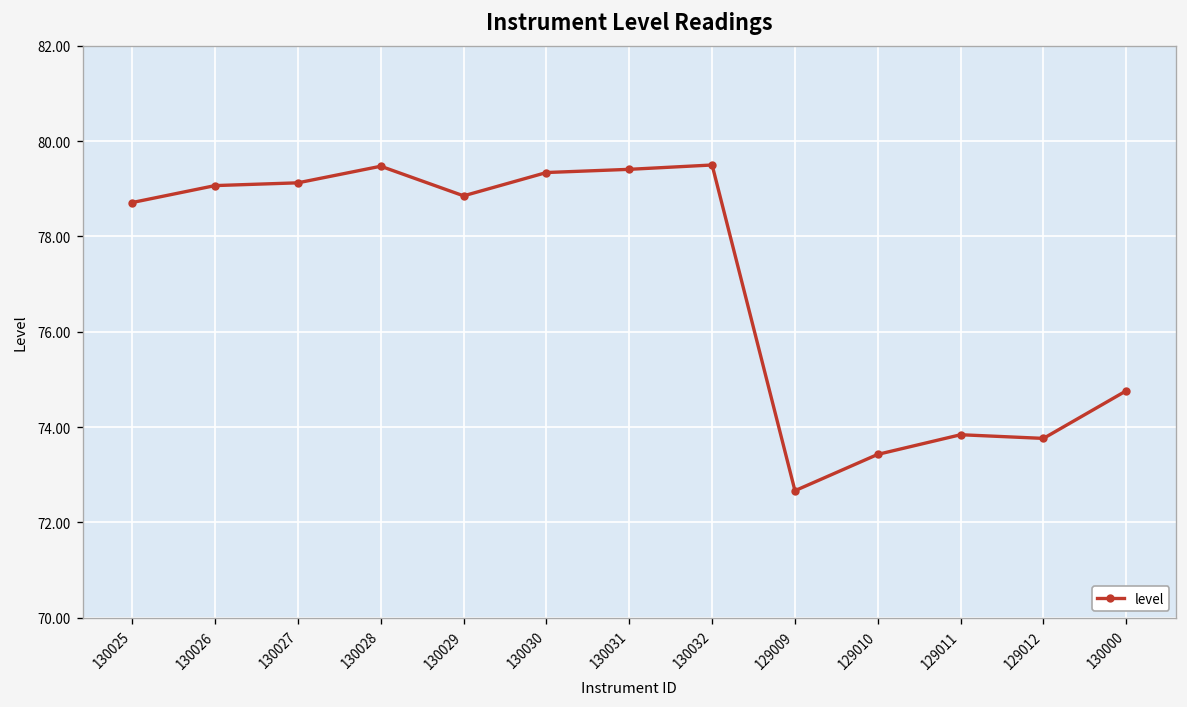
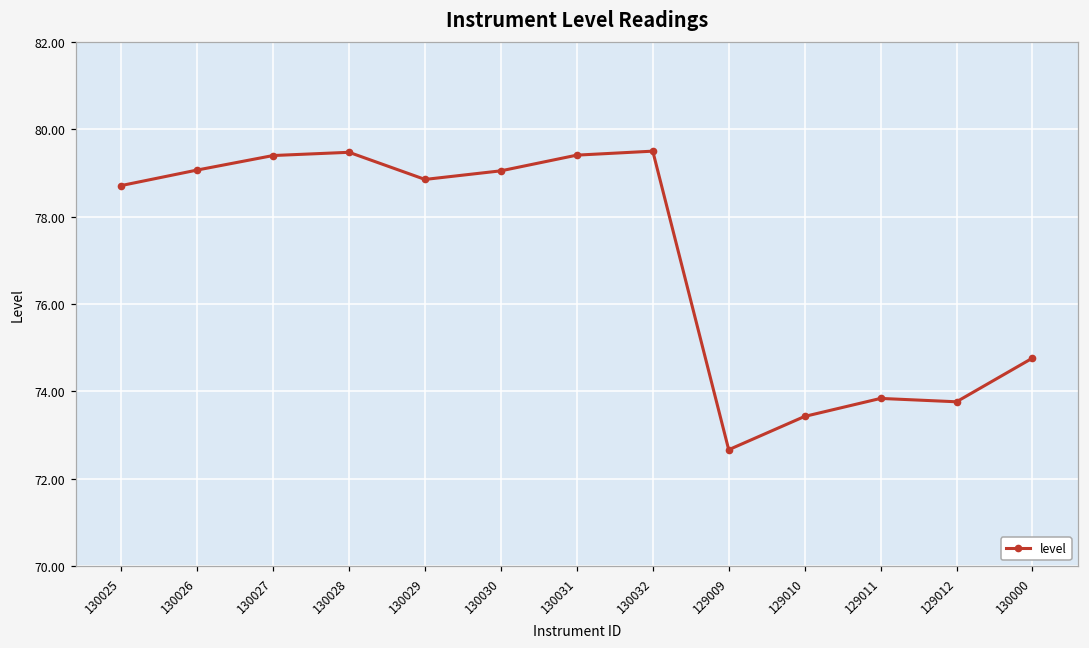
  {
    "130025": 78.7,
    "130026": 79.1,
-   "130027": 79.1,
+   "130027": 79.4,
    "130028": 79.5,
    "130029": 78.9,
-   "130030": 79.3,
+   "130030": 79.0,
    "130031": 79.4,
    "130032": 79.5,
    "129009": 72.7,
    "129010": 73.4,
    "129011": 73.8,
    "129012": 73.8,
    "130000": 74.8
  }
